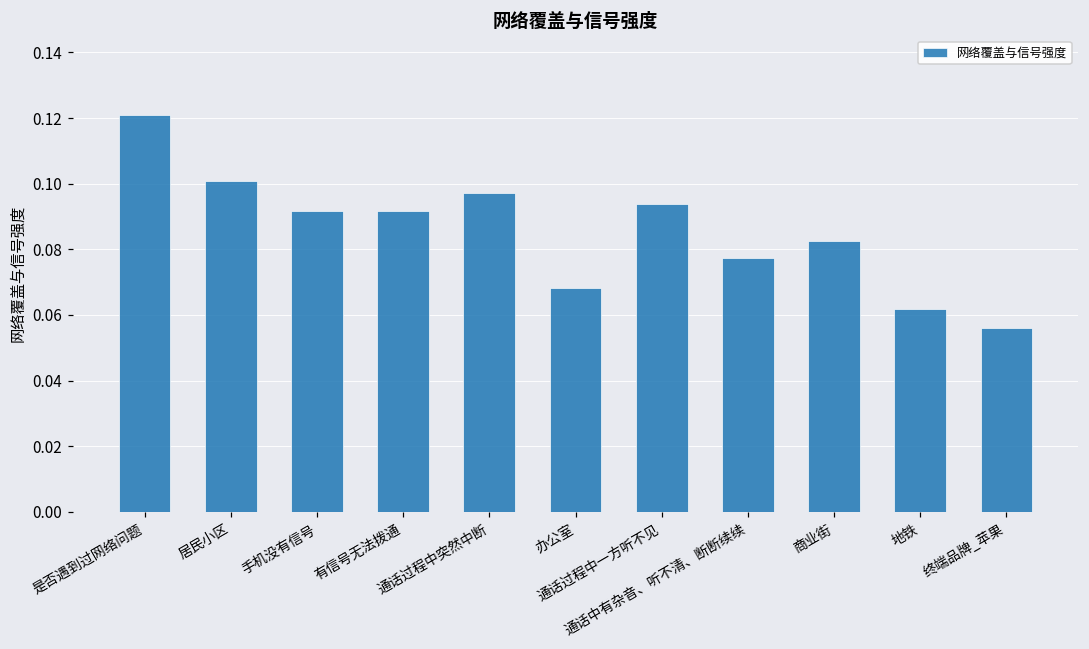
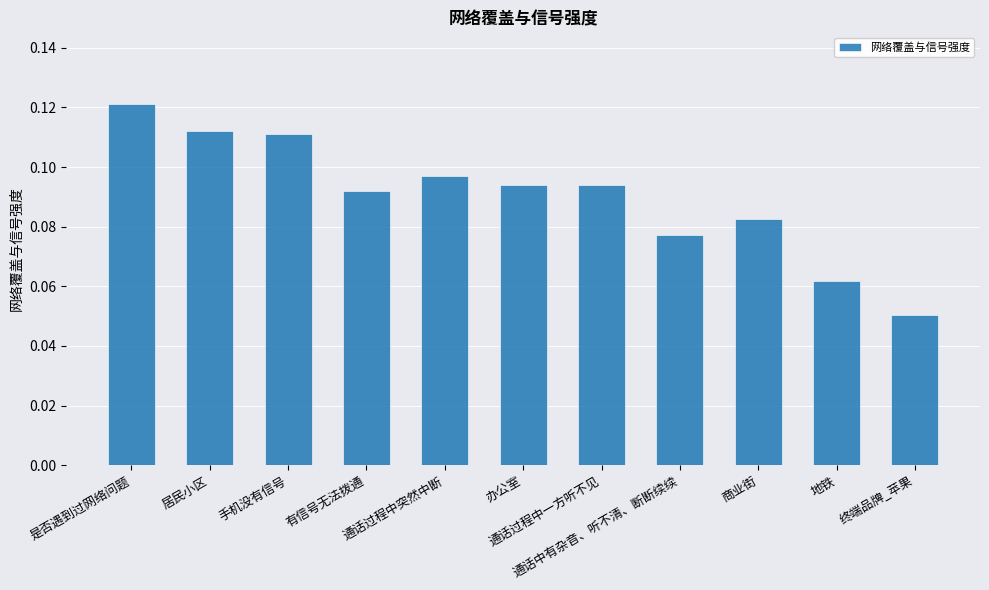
  {
    "是否遇到过网络问题": 0.121,
-   "居民小区": 0.101,
-   "手机没有信号": 0.092,
+   "居民小区": 0.112,
+   "手机没有信号": 0.111,
    "有信号无法拨通": 0.092,
    "通话过程中突然中断": 0.097,
-   "办公室": 0.068,
+   "办公室": 0.094,
    "通话过程中一方听不见": 0.094,
    "通话中有杂音、听不清、断断续续": 0.077,
    "商业街": 0.082,
    "地铁": 0.062,
-   "终端品牌_苹果": 0.056
+   "终端品牌_苹果": 0.051
  }
